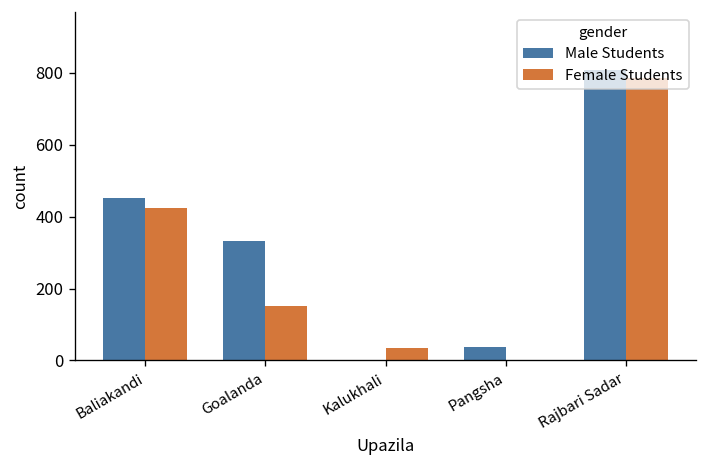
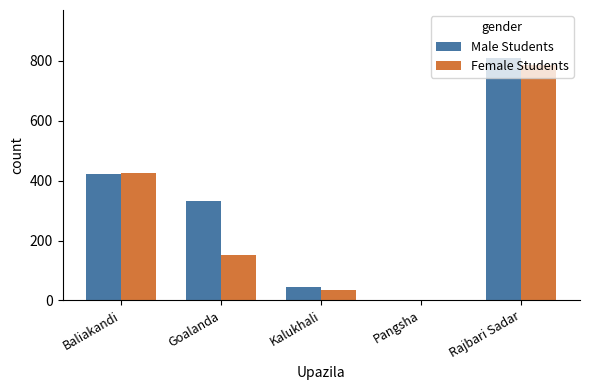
  {
    "Male Students": {
-     "Baliakandi": 450,
+     "Baliakandi": 420,
      "Goalanda": 330,
-     "Kalukhali": 0,
-     "Pangsha": 40
+     "Kalukhali": 40,
+     "Pangsha": 0
    },
    "Female Students": {
      "Baliakandi": 430,
      "Goalanda": 150,
      "Kalukhali": 30,
      "Pangsha": 0
    }
  }
